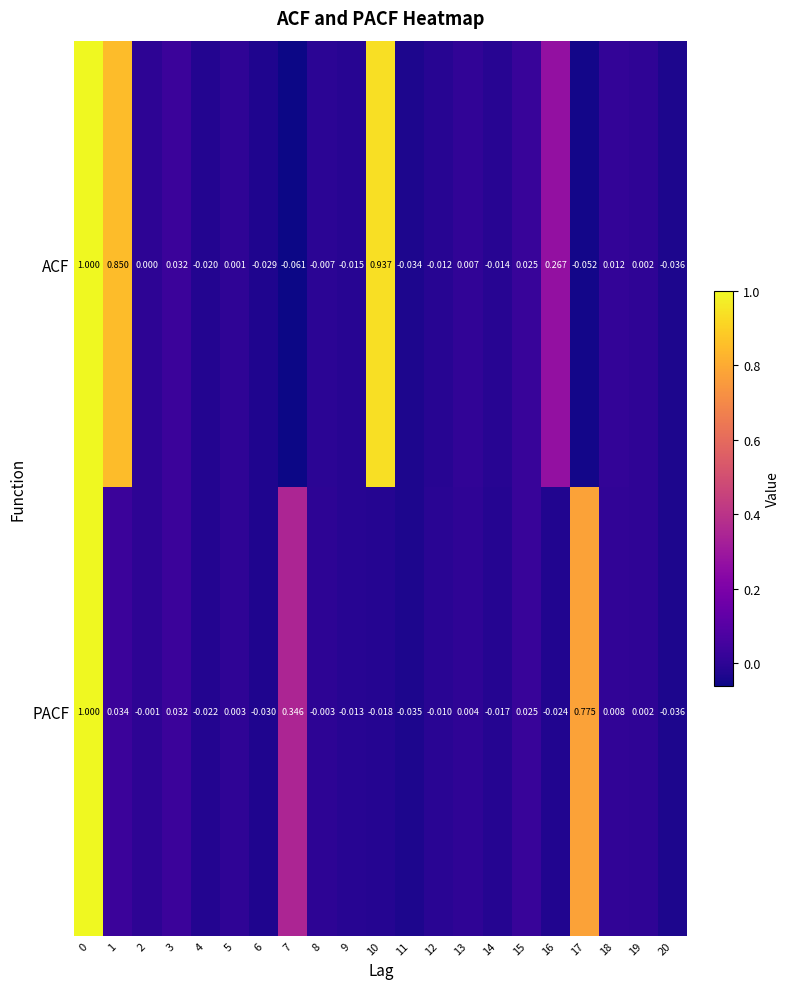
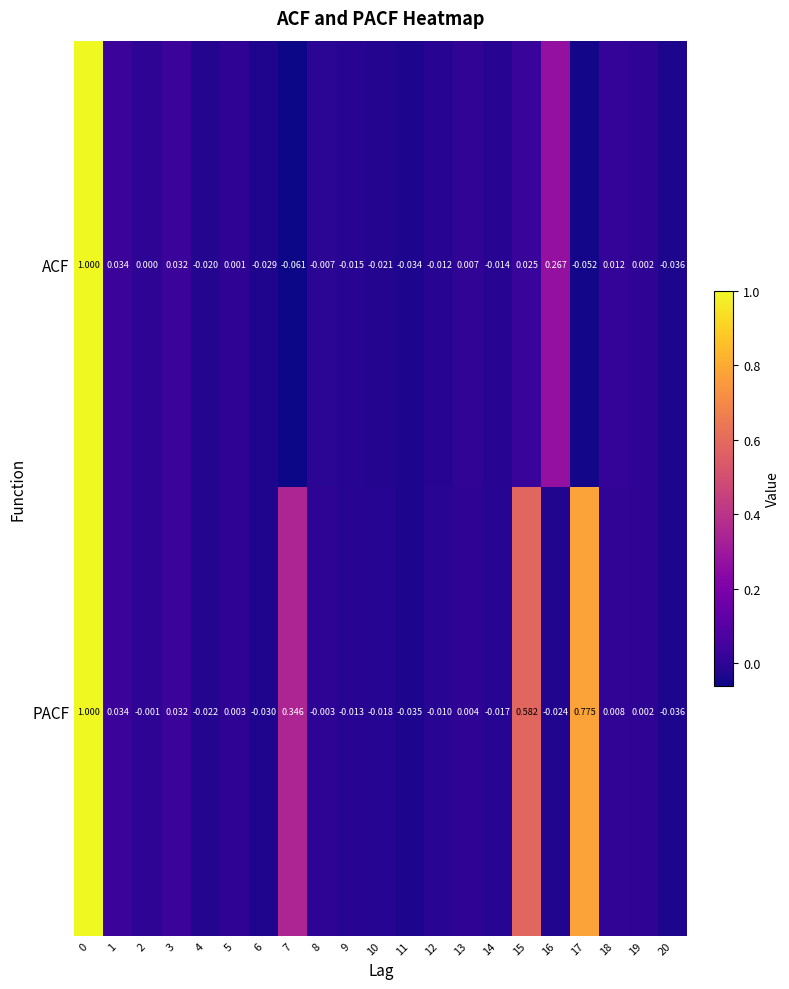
  {
    "ACF": {
      "0": 1.000,
-     "1": 0.850,
+     "1": 0.034,
      "2": 0.000,
      "3": 0.032,
      "4": -0.020,
      "5": 0.001,
      "6": -0.029,
      "7": -0.061,
      "8": -0.007,
      "9": -0.015,
-     "10": 0.937,
+     "10": -0.021,
      "11": -0.034,
      "12": -0.012,
      "13": 0.007,
      "14": -0.014,
      "15": 0.025,
      "16": 0.267,
      "17": -0.052,
      "18": 0.012,
      "19": 0.002,
      "20": -0.036
    },
    "PACF": {
      "0": 1.000,
      "1": 0.034,
      "2": -0.001,
      "3": 0.032,
      "4": -0.022,
      "5": 0.003,
      "6": -0.030,
      "7": 0.346,
      "8": -0.003,
      "9": -0.013,
      "10": -0.018,
      "11": -0.035,
      "12": -0.010,
      "13": 0.004,
      "14": -0.017,
-     "15": 0.025,
+     "15": 0.582,
      "16": -0.024,
      "17": 0.775,
      "18": 0.008,
      "19": 0.002,
      "20": -0.036
    }
  }
